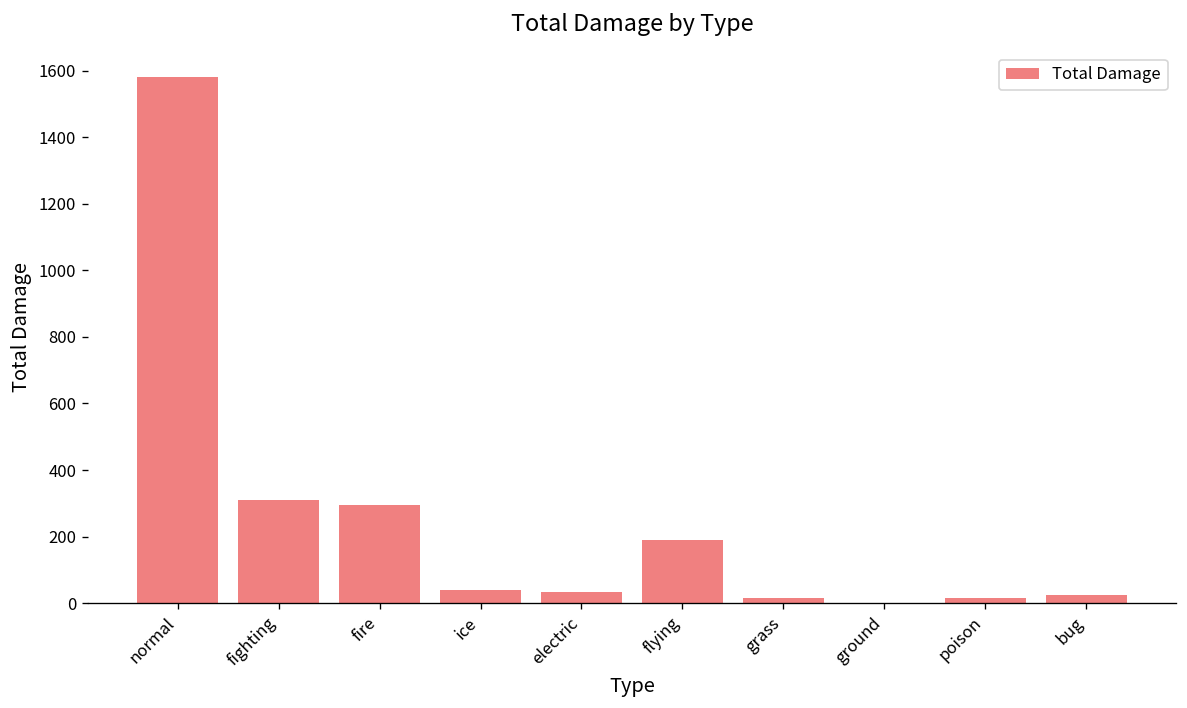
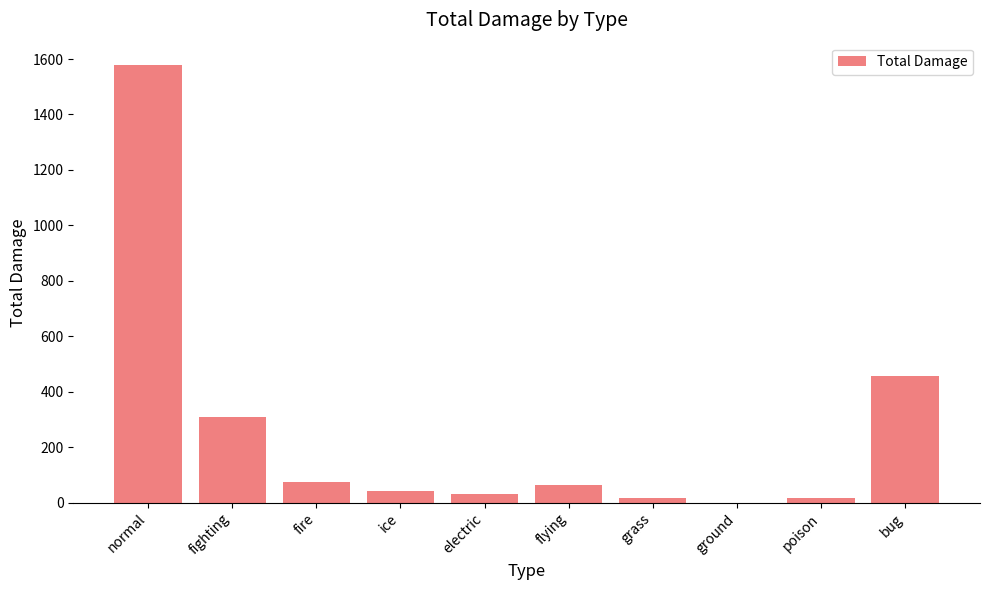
  {
    "normal": 1580,
    "fighting": 310,
-   "fire": 300,
+   "fire": 80,
    "ice": 40,
    "electric": 30,
-   "flying": 190,
+   "flying": 60,
    "grass": 20,
    "ground": 0,
    "poison": 20,
-   "bug": 30
+   "bug": 460
  }
